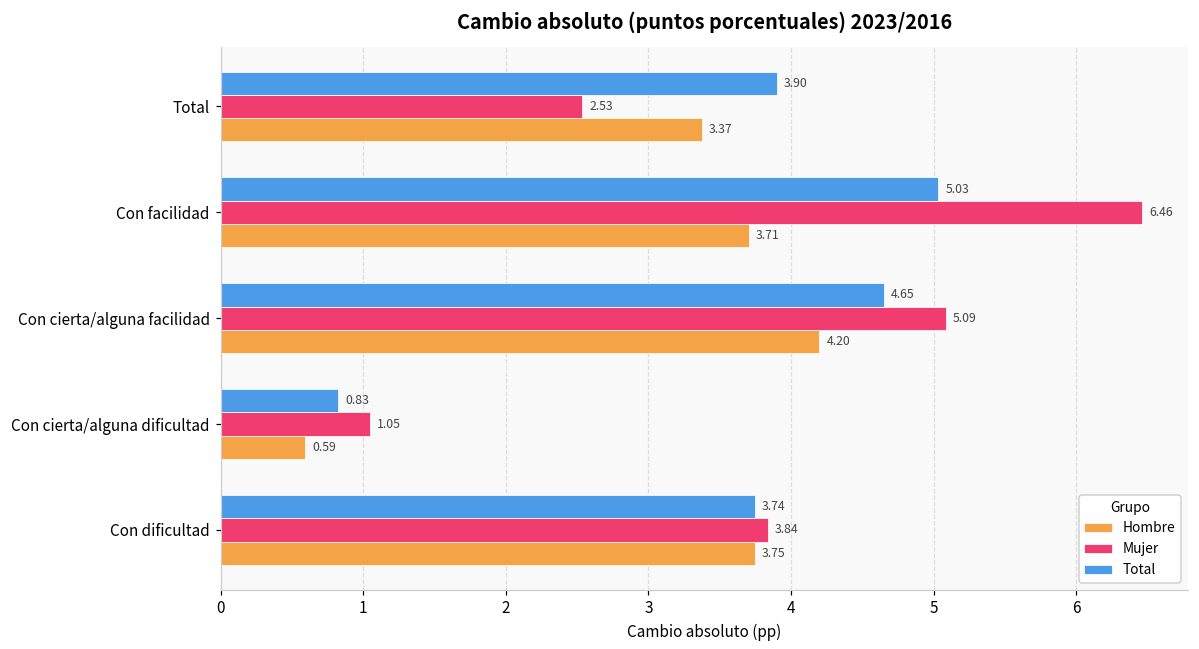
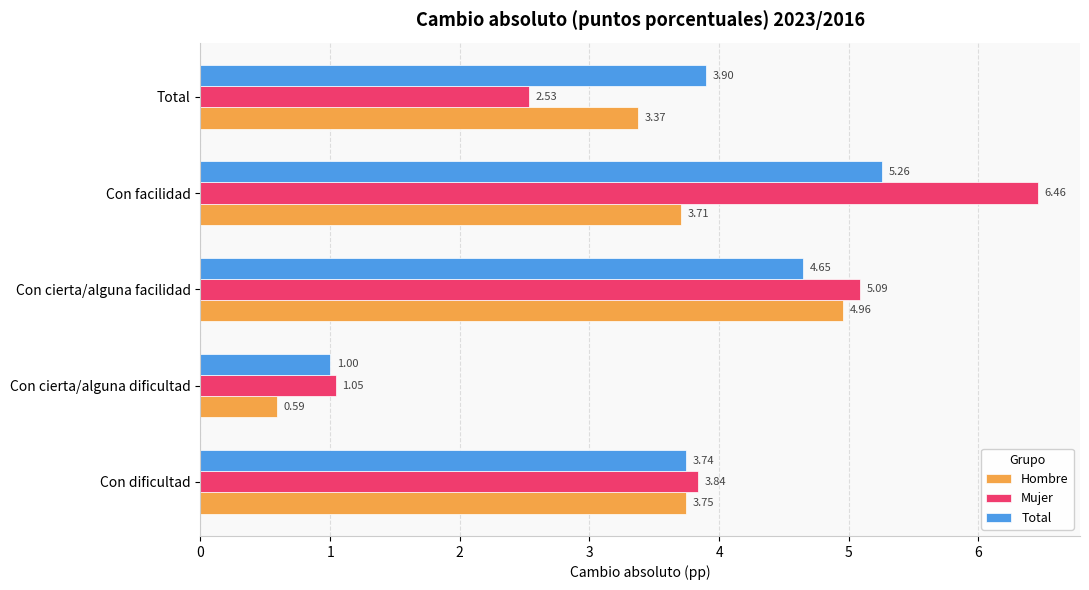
  {
    "Hombre": {
      "Total": 3.37,
      "Con facilidad": 3.71,
-     "Con cierta/alguna facilidad": 4.20,
+     "Con cierta/alguna facilidad": 4.96,
      "Con cierta/alguna dificultad": 0.59,
      "Con dificultad": 3.75
    },
    "Mujer": {
      "Total": 2.53,
      "Con facilidad": 6.46,
      "Con cierta/alguna facilidad": 5.09,
      "Con cierta/alguna dificultad": 1.05,
      "Con dificultad": 3.84
    },
    "Total": {
      "Total": 3.90,
-     "Con facilidad": 5.03,
+     "Con facilidad": 5.26,
      "Con cierta/alguna facilidad": 4.65,
-     "Con cierta/alguna dificultad": 0.83,
+     "Con cierta/alguna dificultad": 1.00,
      "Con dificultad": 3.74
    }
  }
